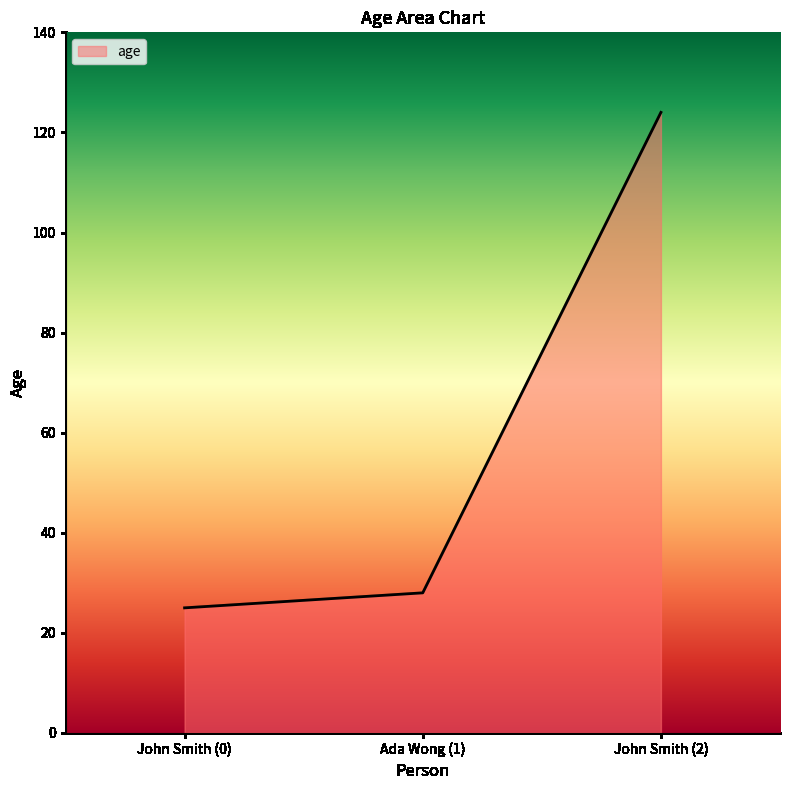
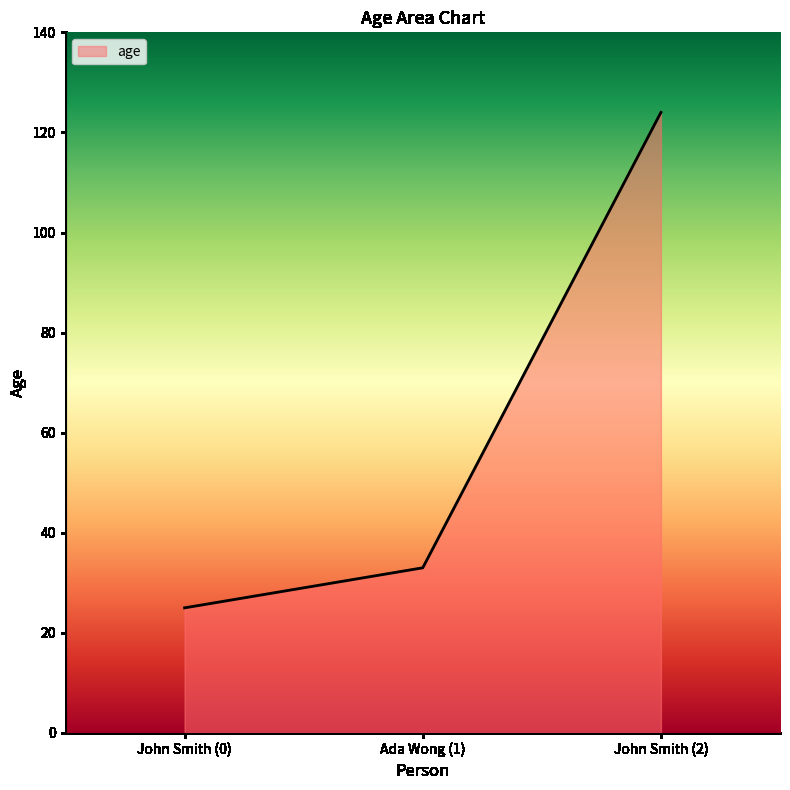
  {
    "John Smith (0)": 25,
-   "Ada Wong (1)": 28,
+   "Ada Wong (1)": 33,
    "John Smith (2)": 124
  }
